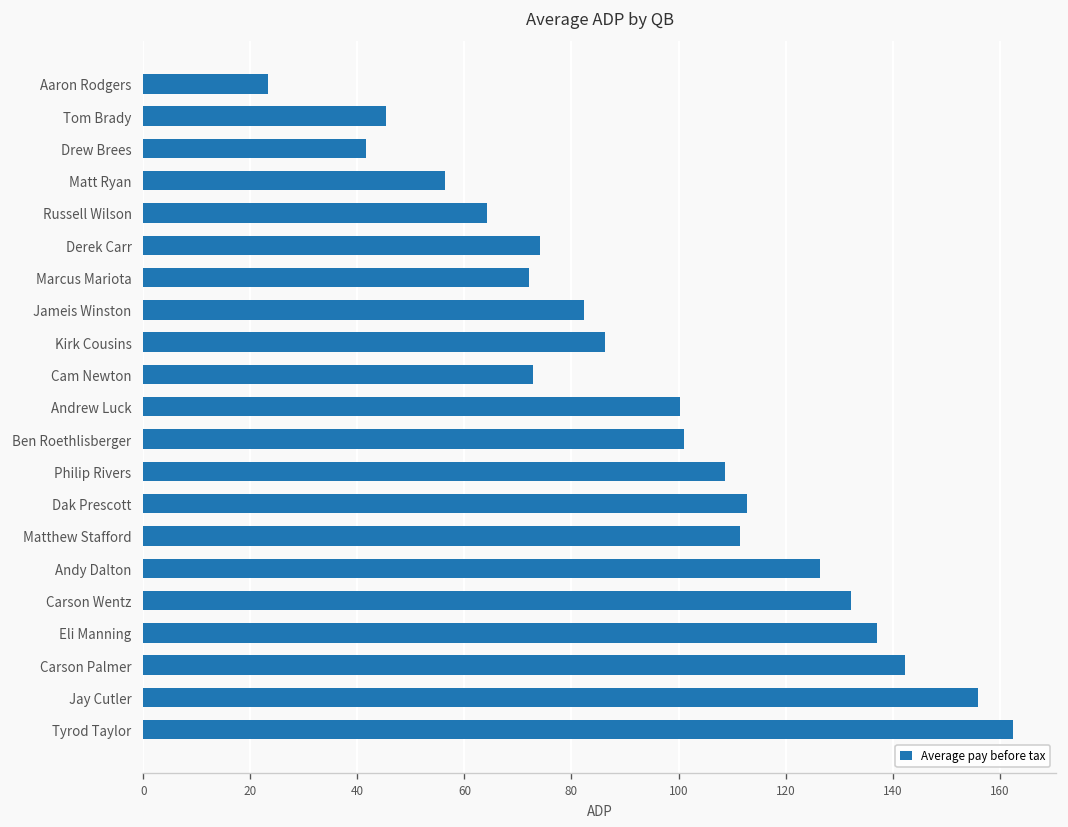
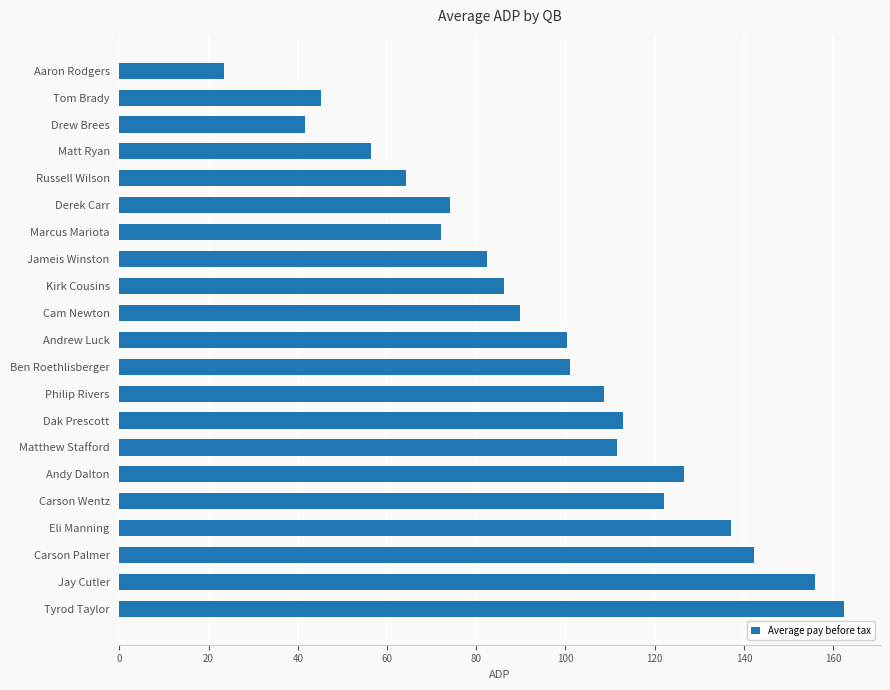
  {
    "Aaron Rodgers": 23,
    "Tom Brady": 45,
    "Drew Brees": 42,
    "Matt Ryan": 56,
    "Russell Wilson": 64,
    "Derek Carr": 74,
    "Marcus Mariota": 72,
    "Jameis Winston": 82,
    "Kirk Cousins": 86,
-   "Cam Newton": 73,
+   "Cam Newton": 90,
    "Andrew Luck": 100,
    "Ben Roethlisberger": 101,
    "Philip Rivers": 109,
    "Dak Prescott": 113,
    "Matthew Stafford": 112,
    "Andy Dalton": 127,
-   "Carson Wentz": 132,
+   "Carson Wentz": 122,
    "Eli Manning": 137,
    "Carson Palmer": 142,
    "Jay Cutler": 156,
    "Tyrod Taylor": 162
  }
